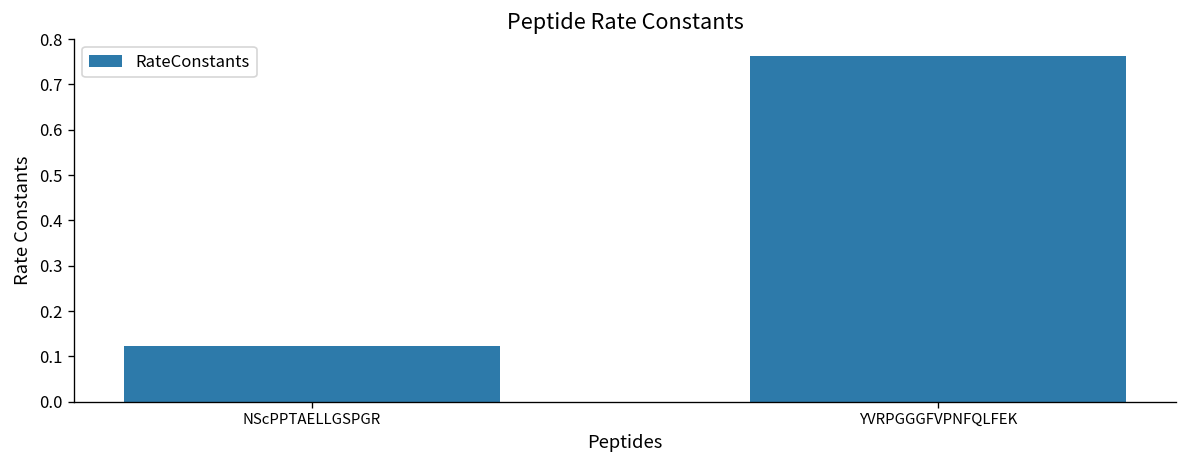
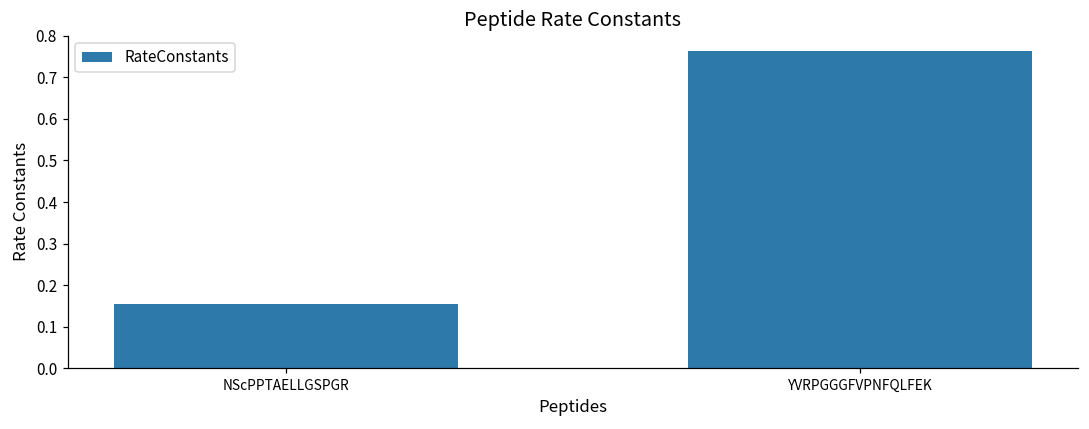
  {
-   "NScPPTAELLGSPGR": 0.12,
+   "NScPPTAELLGSPGR": 0.16,
    "YVRPGGGFVPNFQLFEK": 0.76
  }
